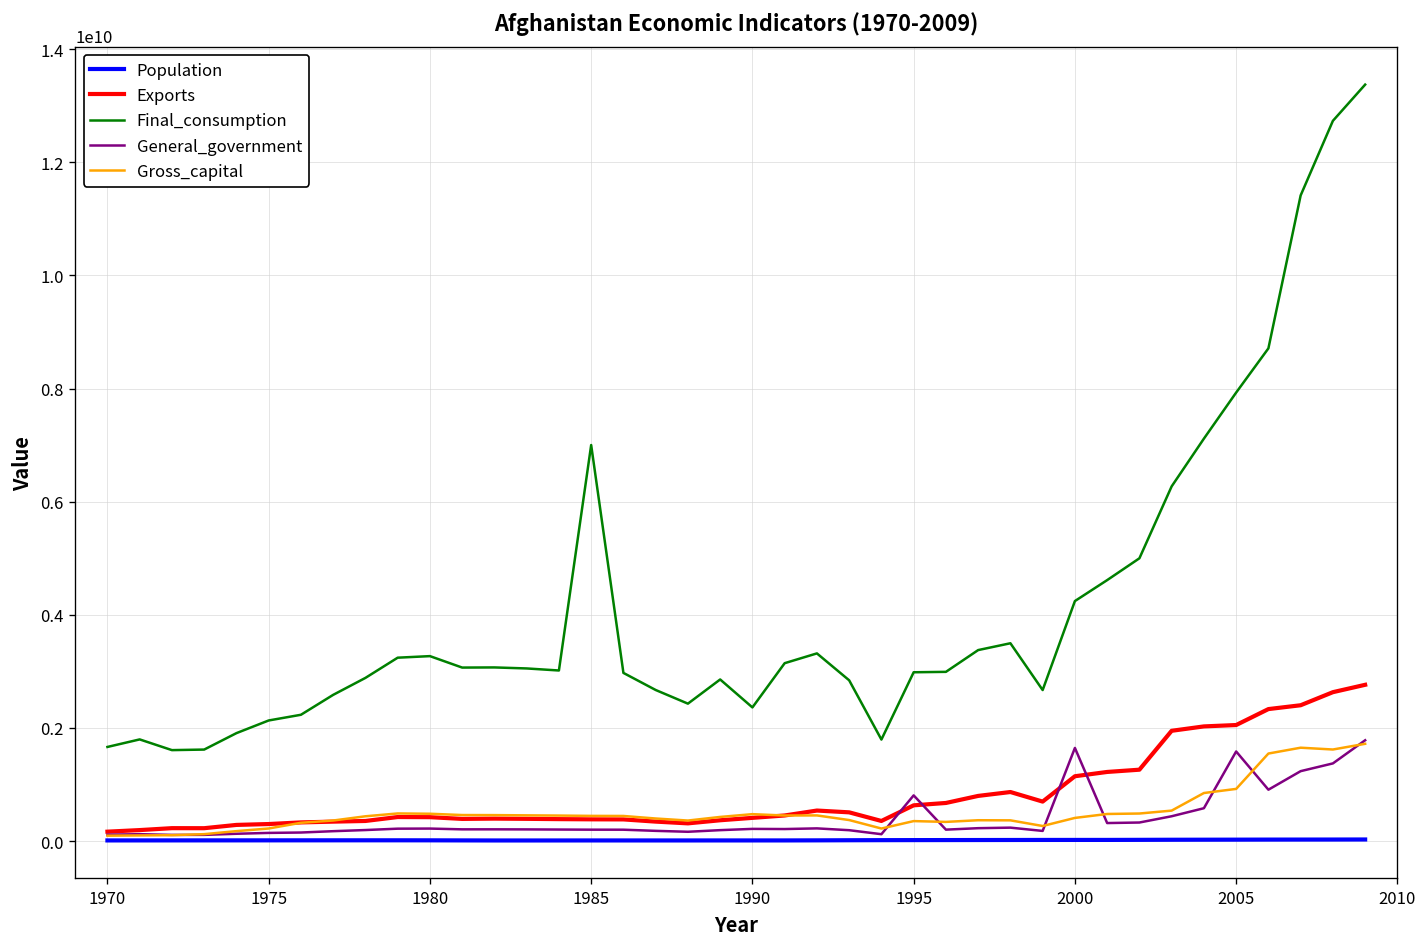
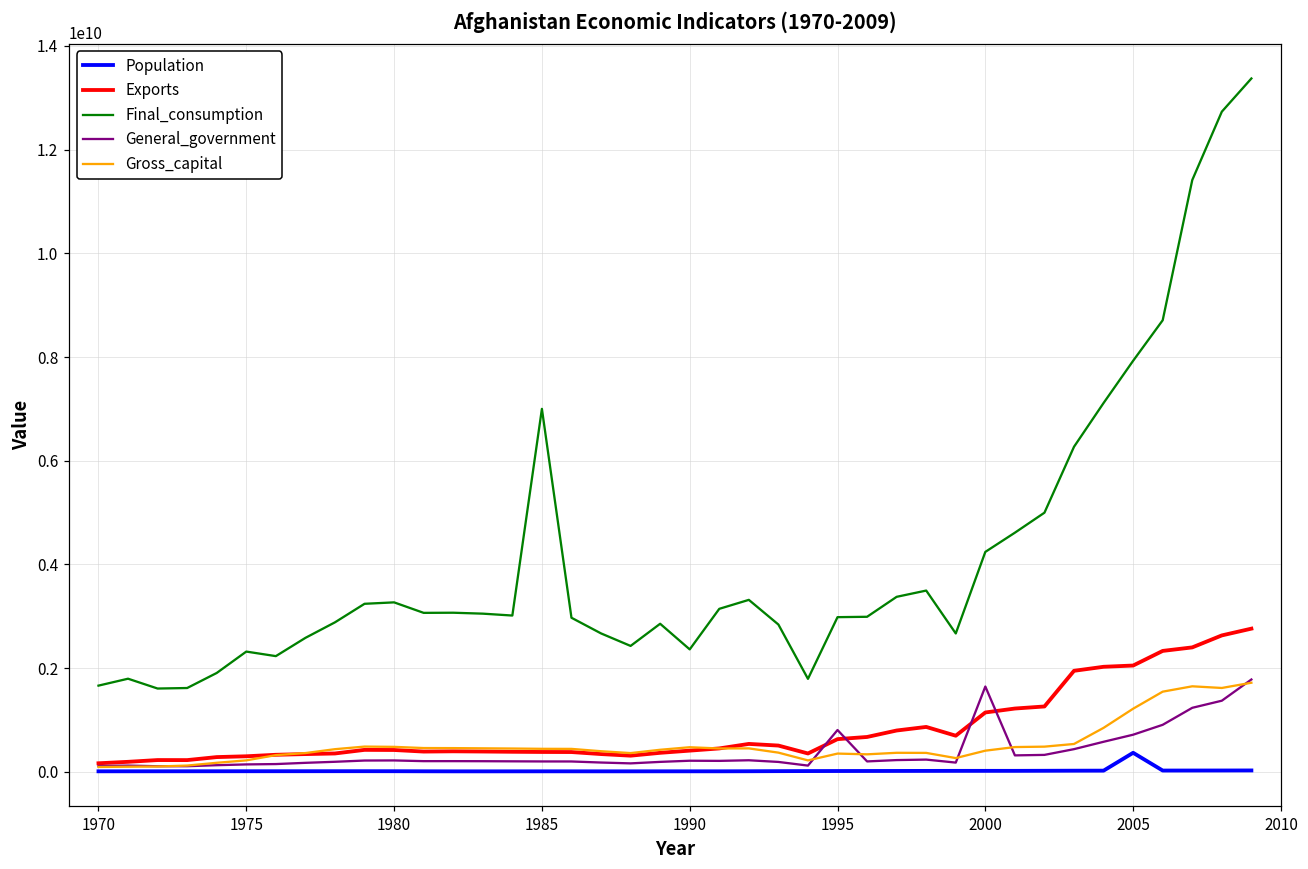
  {
    "Population": {
      "1970": 0,
      "1975": 0,
      "1980": 0,
      "1985": 0,
      "1990": 0,
      "1995": 0,
      "2000": 0,
-     "2005": 0
+     "2005": 400000000
    },
    "Exports": {
      "1975": 300000000,
      "1980": 400000000,
      "1985": 400000000,
      "1990": 400000000,
      "1995": 600000000,
      "2000": 1100000000,
      "2005": 2100000000
    },
    "Final_consumption": {
      "1970": 1700000000,
-     "1975": 2100000000,
+     "1975": 2300000000,
      "1980": 3300000000,
      "1985": 7000000000,
      "1990": 2400000000,
      "1995": 3000000000,
      "2000": 4200000000,
      "2005": 7900000000
    },
    "General_government": {
      "1975": 100000000,
      "1980": 200000000,
      "1985": 200000000,
      "1990": 200000000,
      "1995": 800000000,
      "2000": 1600000000,
-     "2005": 1600000000
+     "2005": 700000000
    },
    "Gross_capital": {
      "1975": 200000000,
      "1980": 500000000,
      "1985": 400000000,
      "1990": 500000000,
      "1995": 400000000,
      "2000": 400000000,
-     "2005": 900000000
+     "2005": 1200000000
    }
  }
